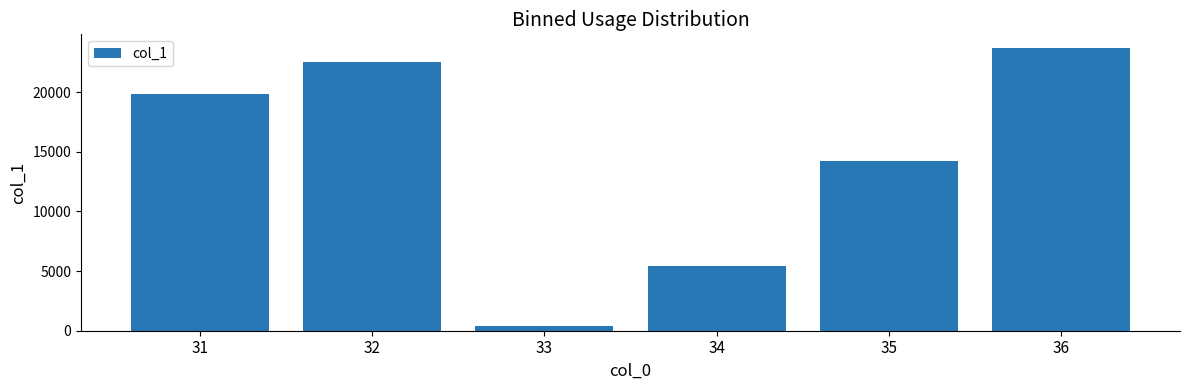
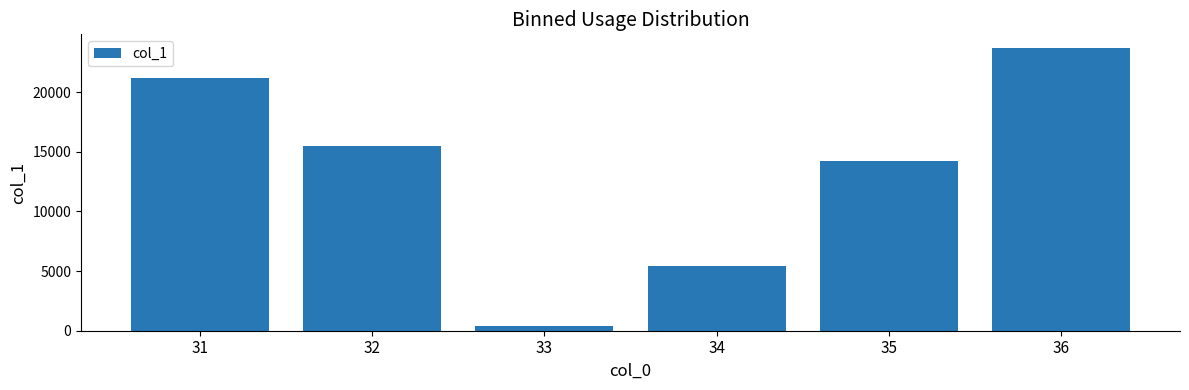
  {
-   "31": 19900,
-   "32": 22500,
+   "31": 21200,
+   "32": 15500,
    "33": 400,
    "34": 5400,
    "35": 14200,
    "36": 23700
  }
